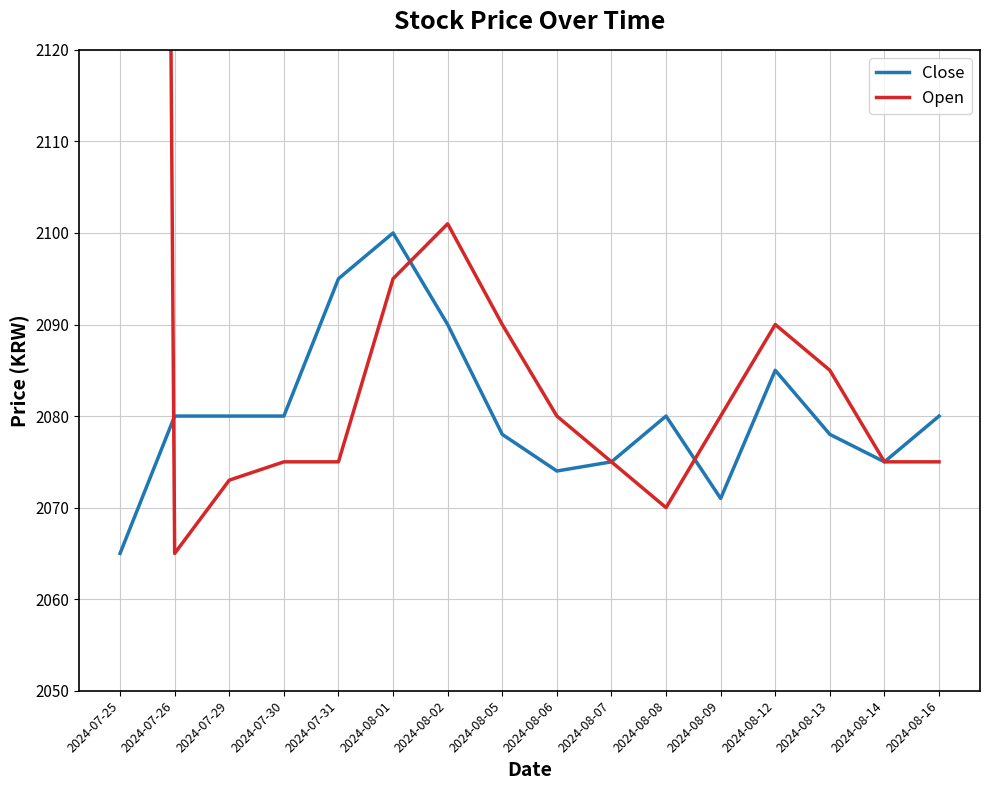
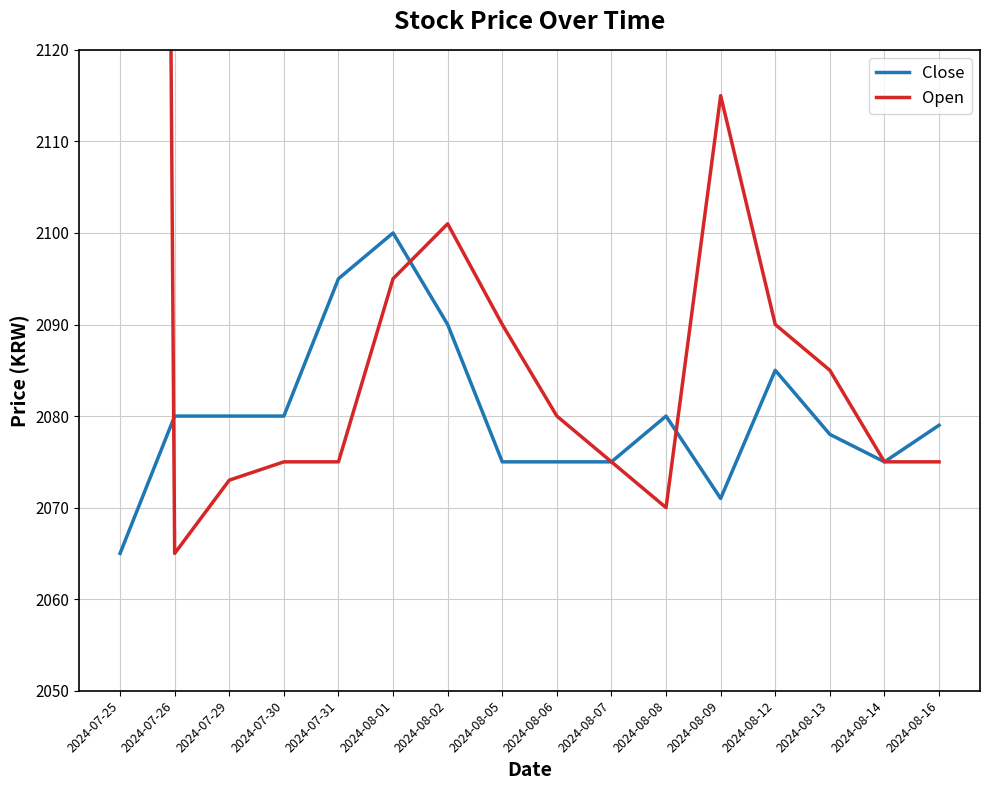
  {
    "Close": {
      "2024-07-25": 2065,
      "2024-07-26": 2080,
      "2024-07-29": 2080,
      "2024-07-30": 2080,
      "2024-07-31": 2095,
      "2024-08-01": 2100,
      "2024-08-02": 2090,
-     "2024-08-05": 2078,
-     "2024-08-06": 2074,
+     "2024-08-05": 2075,
+     "2024-08-06": 2075,
      "2024-08-08": 2080,
      "2024-08-09": 2071,
      "2024-08-12": 2085,
      "2024-08-13": 2078,
-     "2024-08-16": 2080
+     "2024-08-16": 2079
    },
    "Open": {
      "2024-07-26": 2065,
      "2024-07-29": 2073,
      "2024-07-30": 2075,
      "2024-07-31": 2075,
      "2024-08-01": 2095,
      "2024-08-02": 2101,
      "2024-08-05": 2090,
      "2024-08-06": 2080,
      "2024-08-08": 2070,
-     "2024-08-09": 2080,
+     "2024-08-09": 2115,
      "2024-08-12": 2090,
      "2024-08-13": 2085,
      "2024-08-16": 2075
    }
  }
